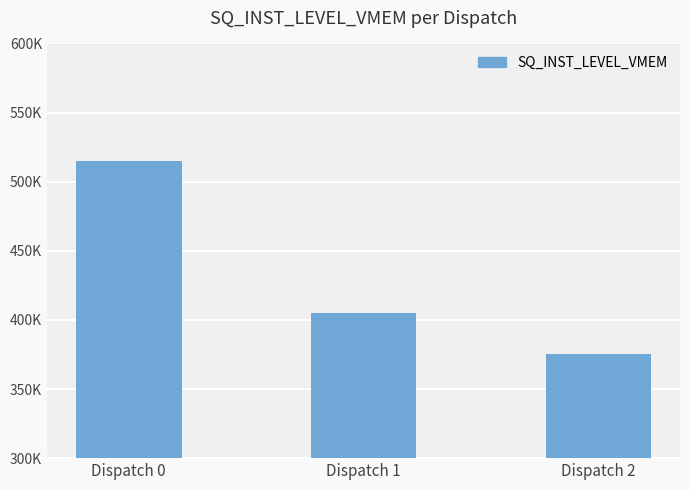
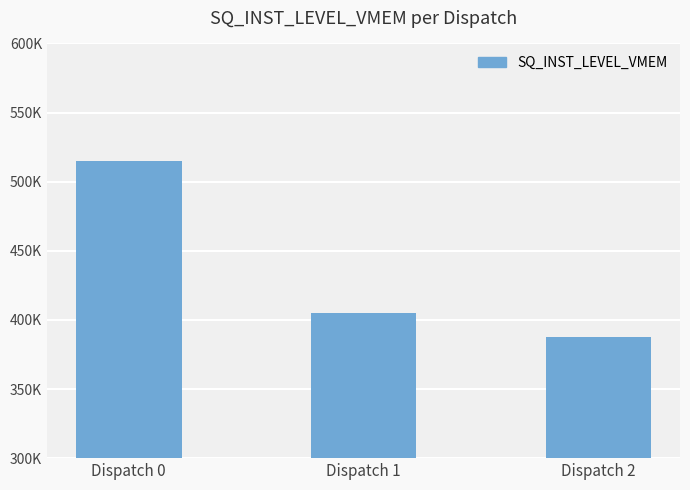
  {
    "Dispatch 0": 515000,
    "Dispatch 1": 405000,
-   "Dispatch 2": 375000
+   "Dispatch 2": 387000
  }
